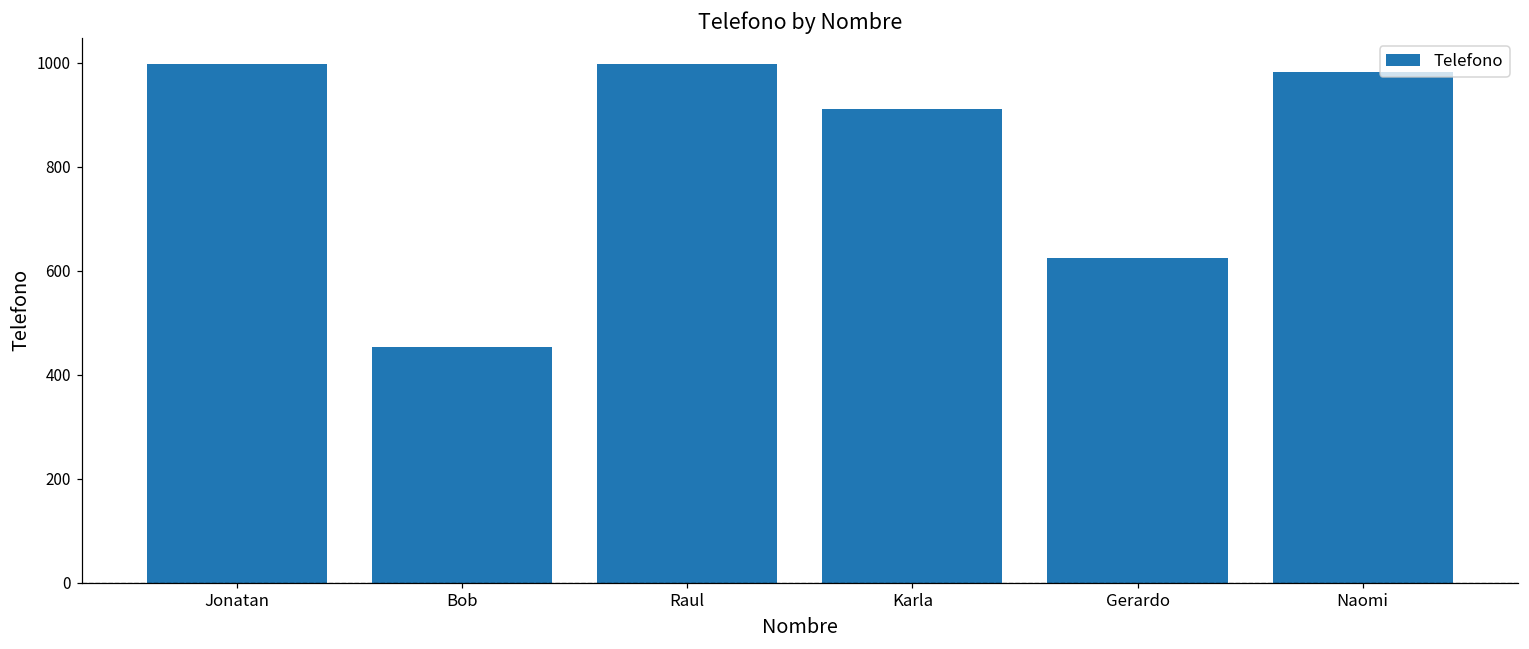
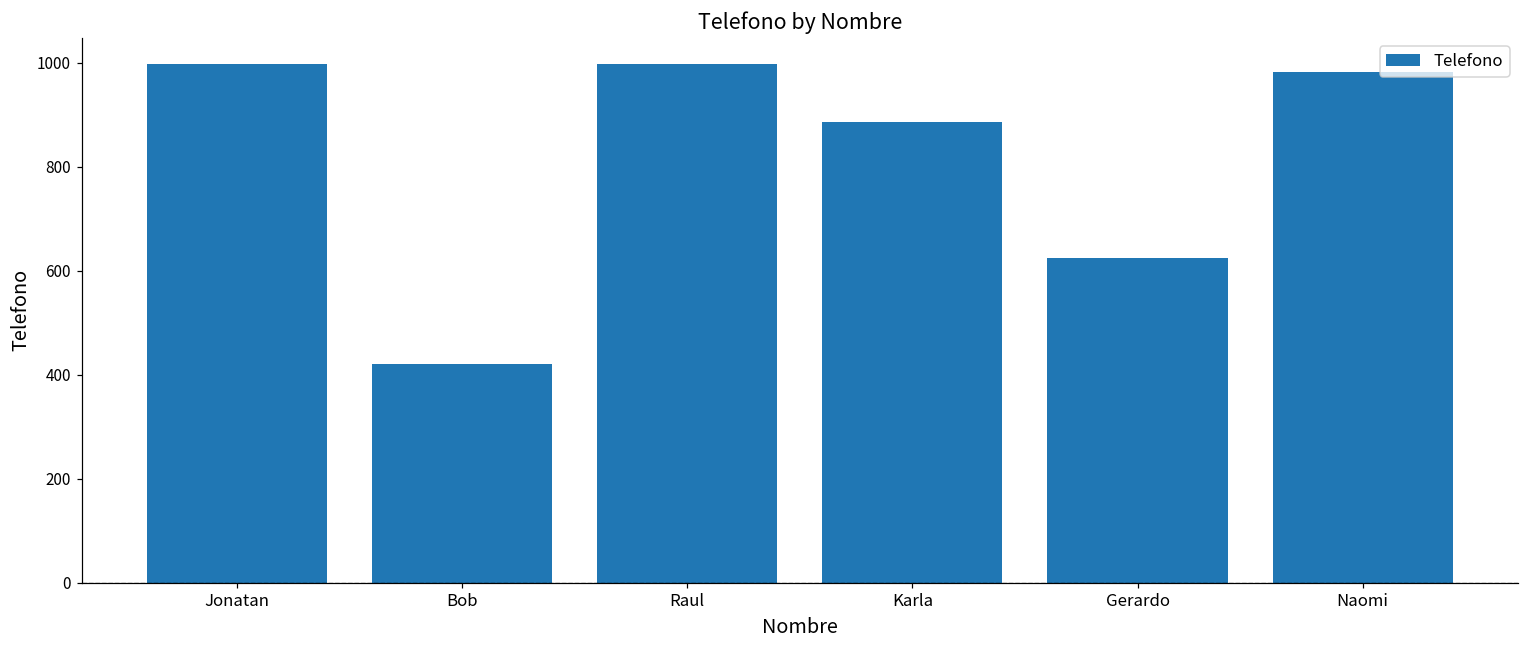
  {
    "Jonatan": 1000,
-   "Bob": 450,
+   "Bob": 420,
    "Raul": 1000,
-   "Karla": 910,
+   "Karla": 890,
    "Gerardo": 630,
    "Naomi": 980
  }
